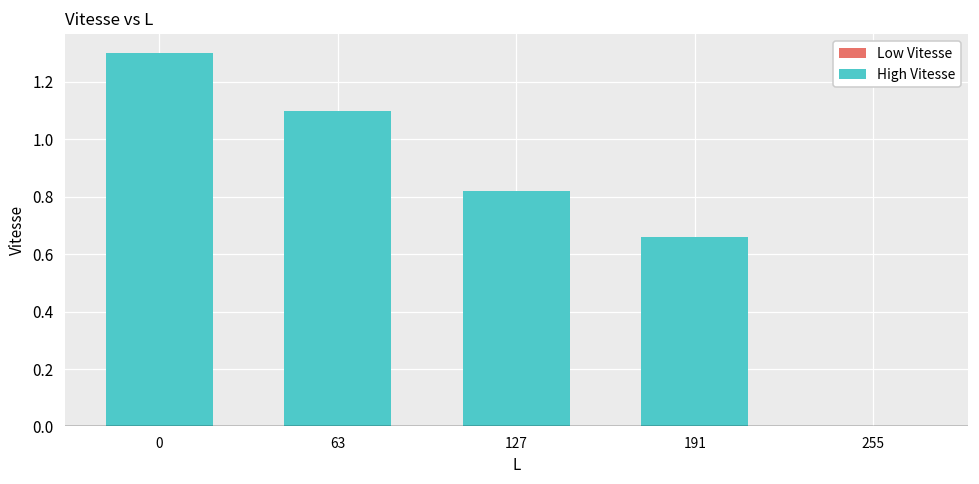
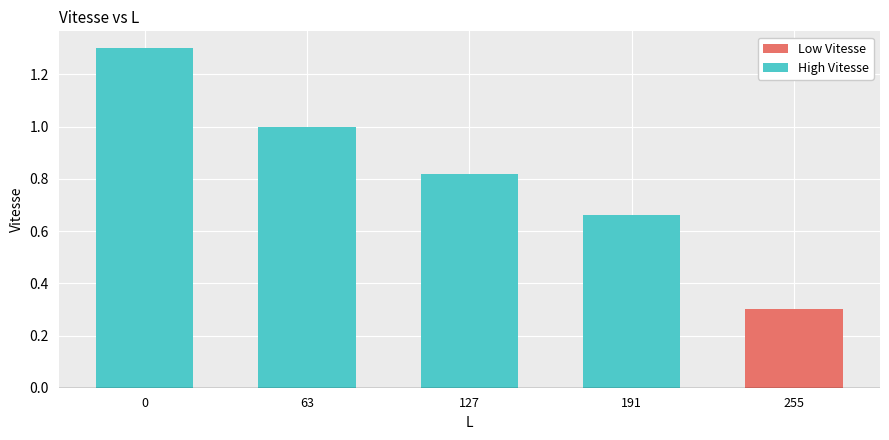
  {
    "0": 1.3,
-   "63": 1.1,
+   "63": 1.0,
    "127": 0.82,
    "191": 0.66,
-   "255": 0.0
+   "255": 0.3
  }
